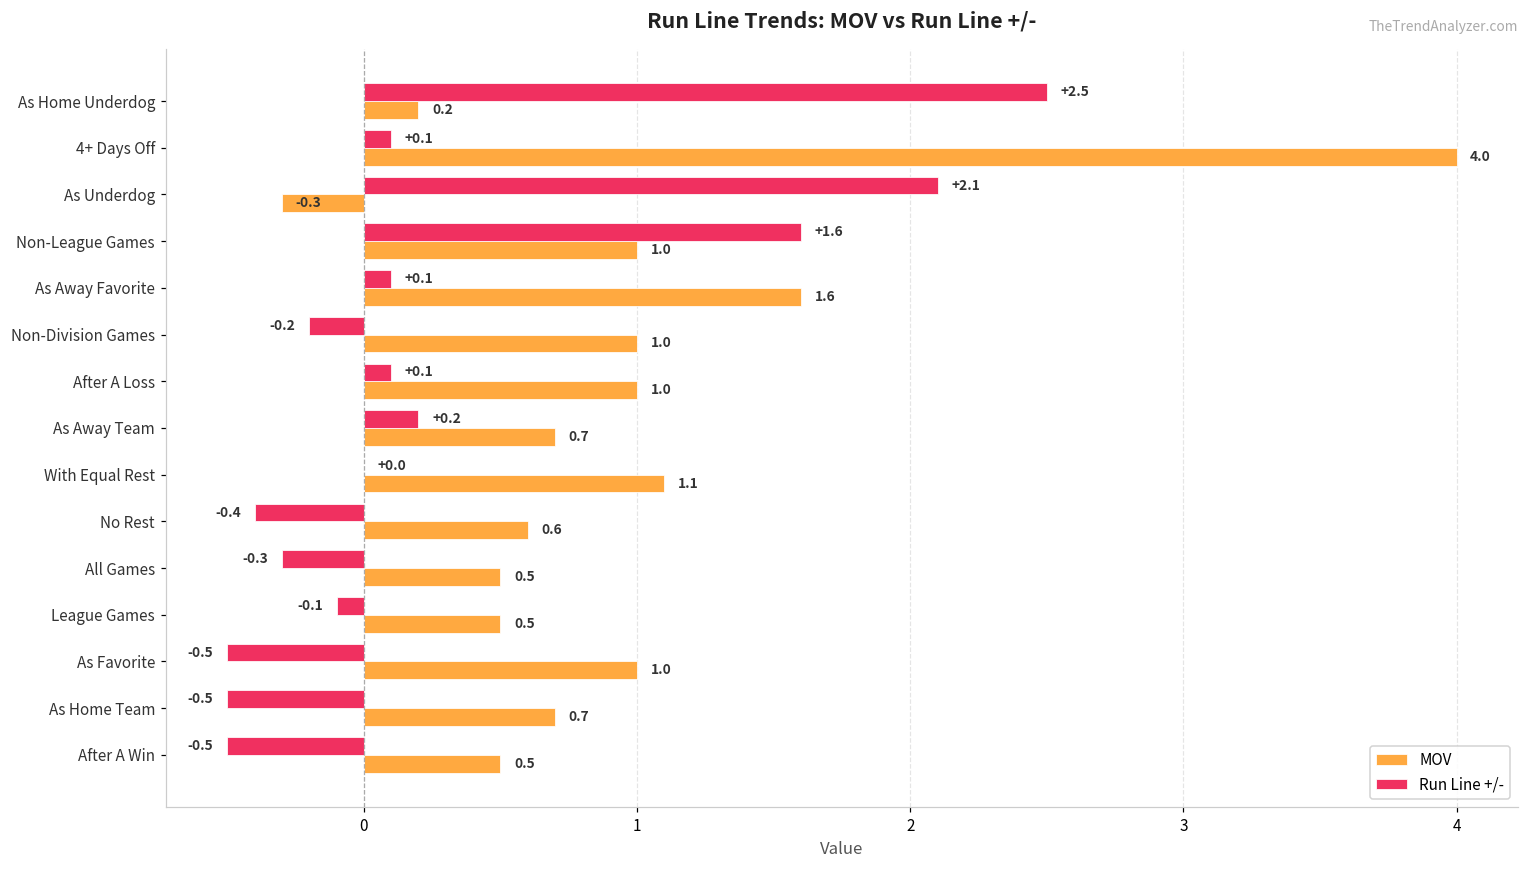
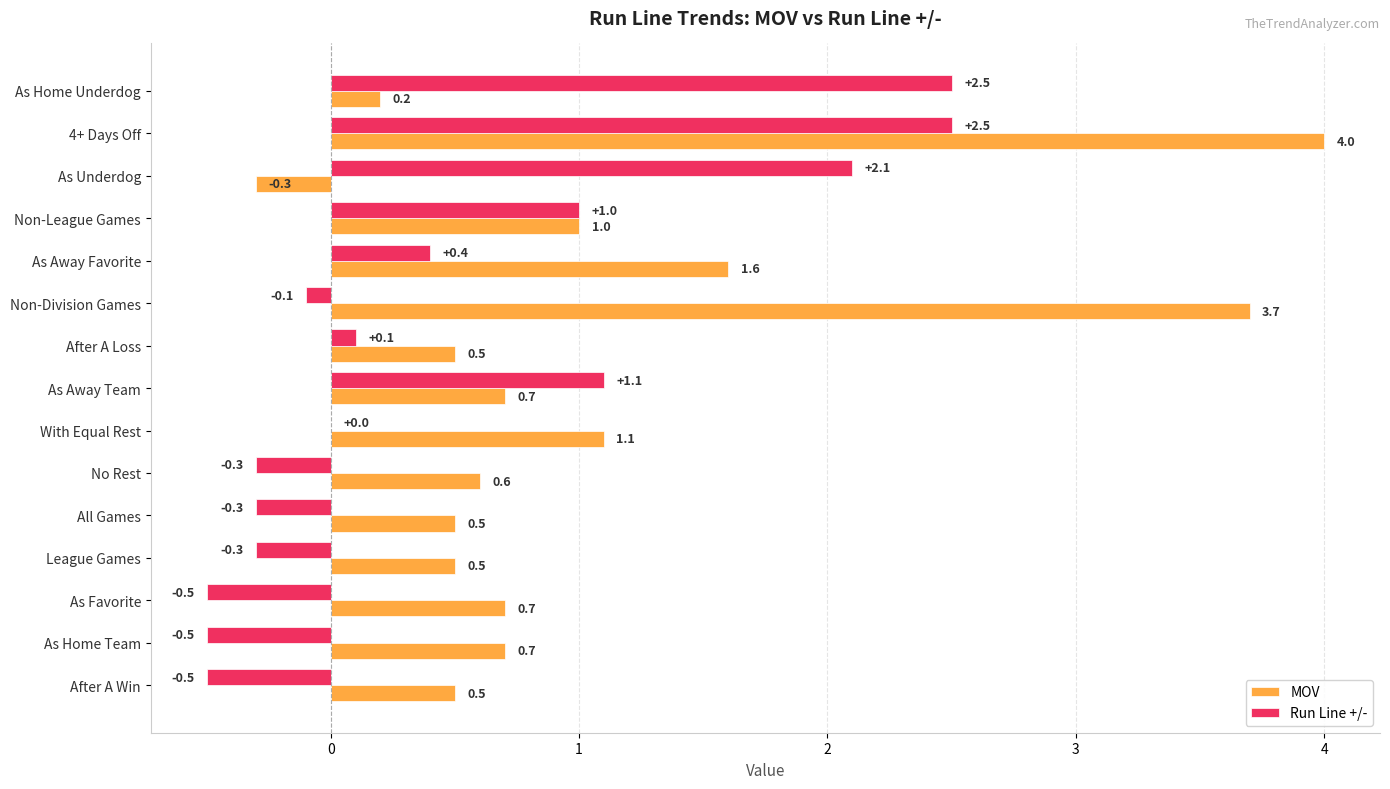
  {
    "MOV": {
      "As Home Underdog": "0.2",
      "4+ Days Off": "4.0",
      "As Underdog": "-0.3",
      "Non-League Games": "1.0",
      "As Away Favorite": "1.6",
-     "Non-Division Games": "1.0",
-     "After A Loss": "1.0",
+     "Non-Division Games": "3.7",
+     "After A Loss": "0.5",
      "As Away Team": "0.7",
      "With Equal Rest": "1.1",
      "No Rest": "0.6",
      "All Games": "0.5",
      "League Games": "0.5",
-     "As Favorite": "1.0",
+     "As Favorite": "0.7",
      "As Home Team": "0.7",
      "After A Win": "0.5"
    },
    "Run Line +/-": {
      "As Home Underdog": "+2.5",
-     "4+ Days Off": "+0.1",
+     "4+ Days Off": "+2.5",
      "As Underdog": "+2.1",
-     "Non-League Games": "+1.6",
-     "As Away Favorite": "+0.1",
-     "Non-Division Games": "-0.2",
+     "Non-League Games": "+1.0",
+     "As Away Favorite": "+0.4",
+     "Non-Division Games": "-0.1",
      "After A Loss": "+0.1",
-     "As Away Team": "+0.2",
+     "As Away Team": "+1.1",
      "With Equal Rest": "+0.0",
-     "No Rest": "-0.4",
+     "No Rest": "-0.3",
      "All Games": "-0.3",
-     "League Games": "-0.1",
+     "League Games": "-0.3",
      "As Favorite": "-0.5",
      "As Home Team": "-0.5",
      "After A Win": "-0.5"
    }
  }
